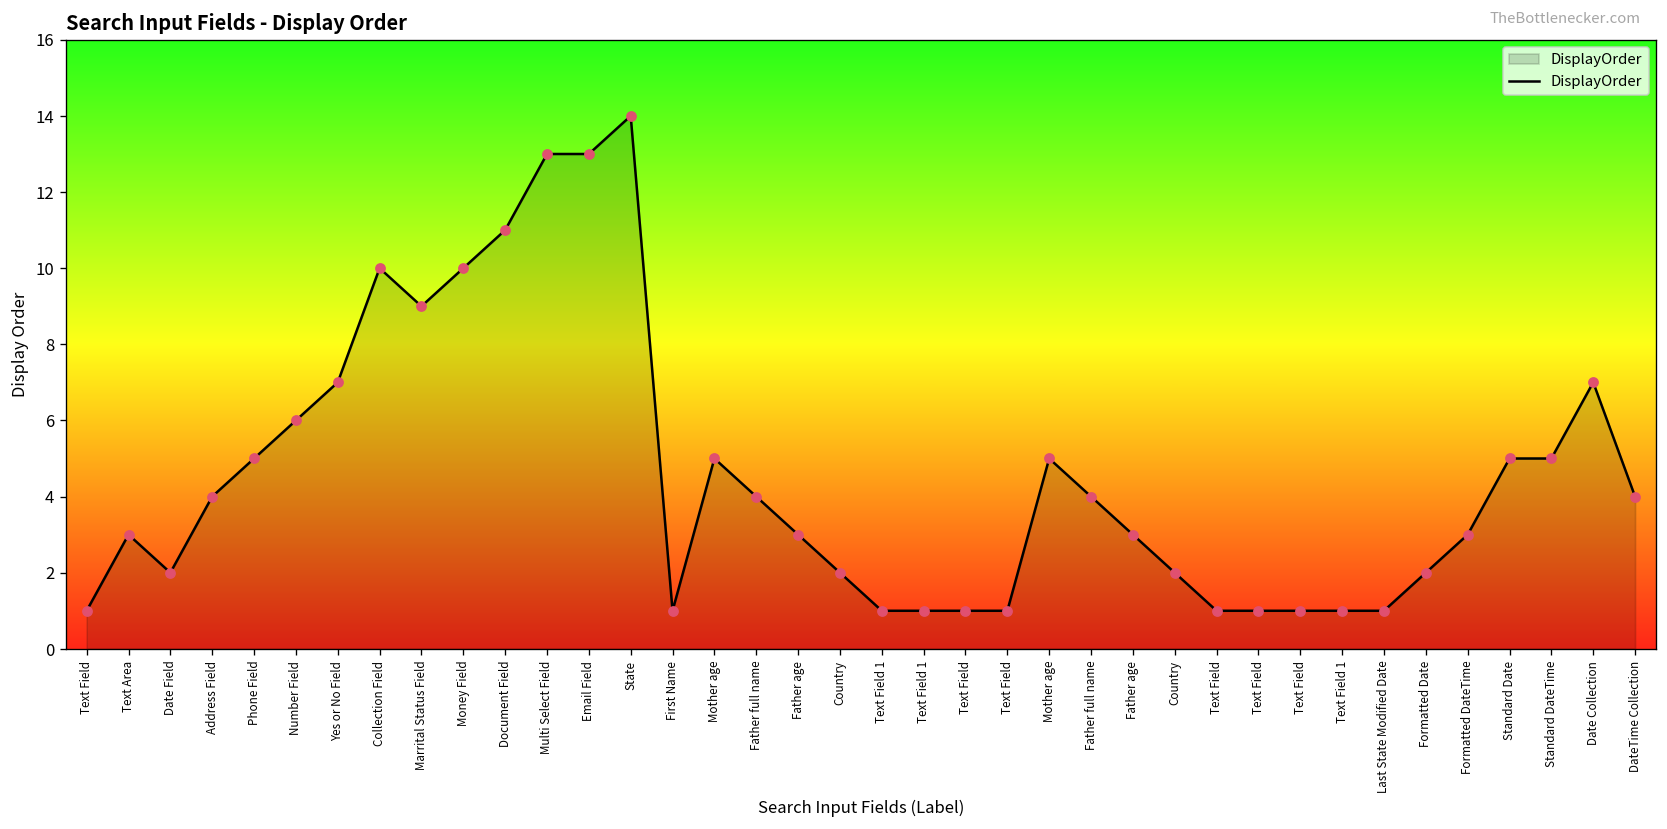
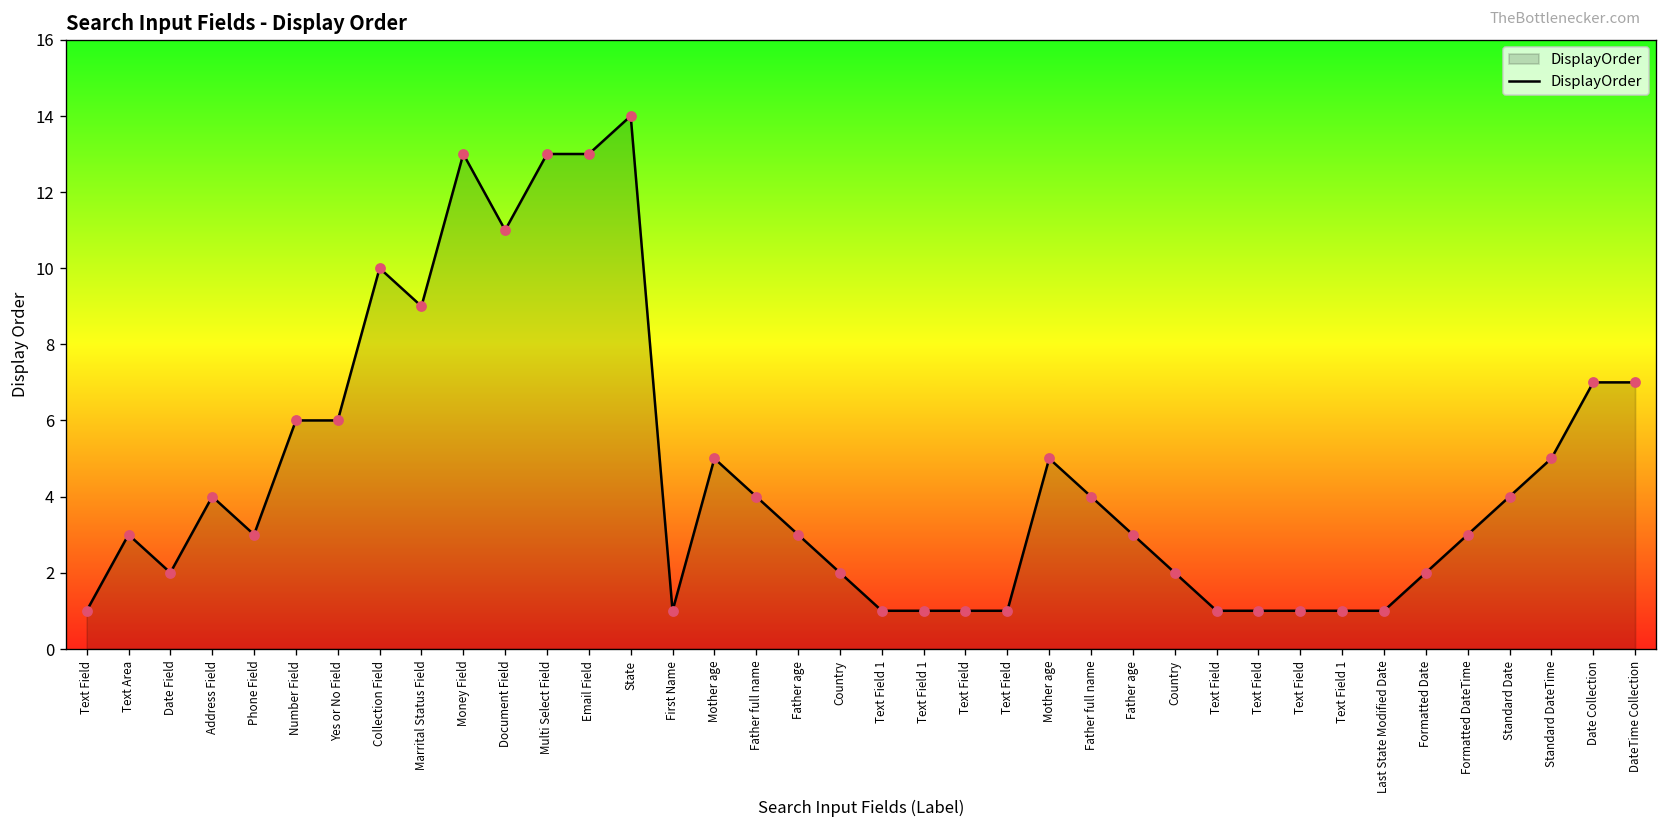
  {
    "Text Area": 3,
    "Date Field": 2,
    "Address Field": 4,
-   "Phone Field": 5,
+   "Phone Field": 3,
    "Number Field": 6,
-   "Yes or No Field": 7,
+   "Yes or No Field": 6,
    "Collection Field": 10,
    "Marrital Status Field": 9,
-   "Money Field": 10,
+   "Money Field": 13,
    "Document Field": 11,
    "Multi Select Field": 13,
    "Email Field": 13,
    "State": 14,
    "First Name": 1,
    "Last State Modified Date": 1,
    "Formatted Date": 2,
    "Formatted DateTime": 3,
-   "Standard Date": 5,
+   "Standard Date": 4,
    "Standard DateTime": 5,
    "Date Collection": 7,
-   "DateTime Collection": 4
+   "DateTime Collection": 7
  }
